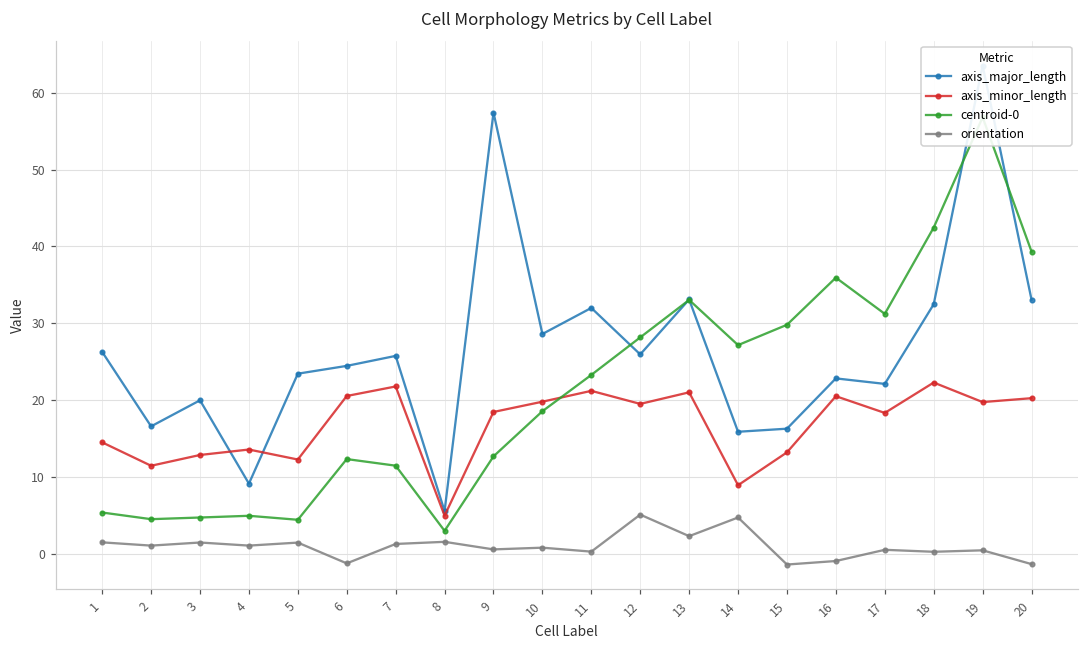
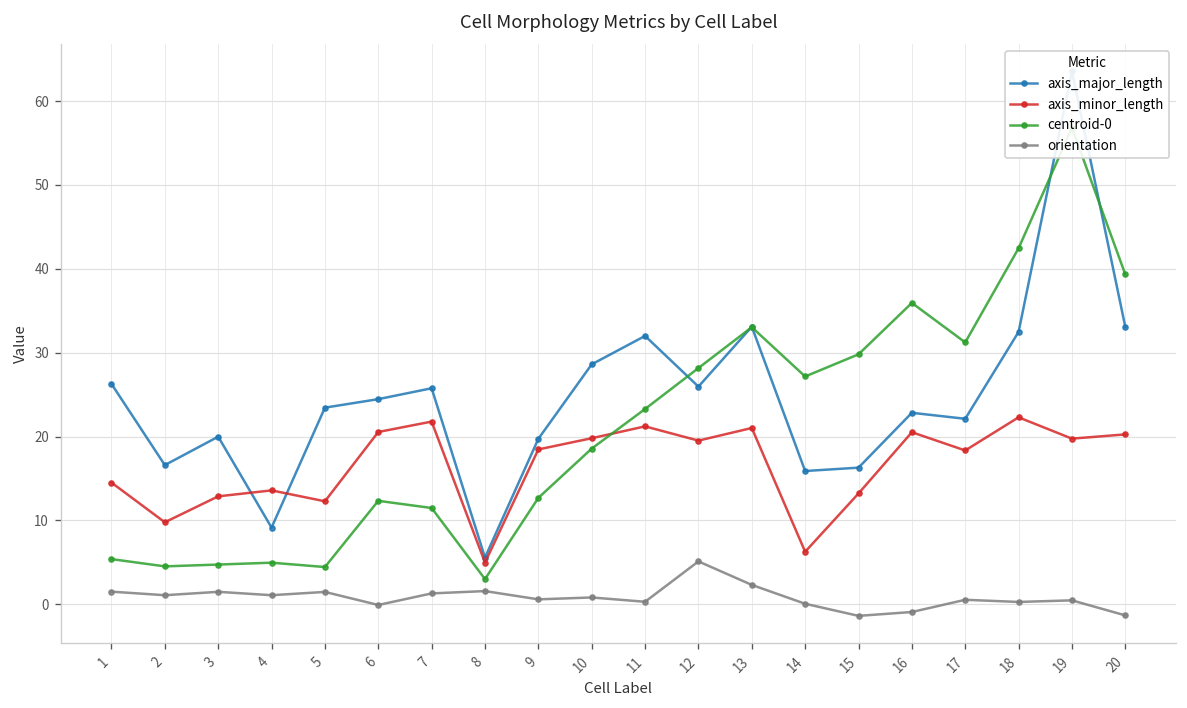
  {
    "axis_major_length": {
      "1": 26,
      "2": 17,
      "3": 20,
      "4": 9,
      "5": 23,
      "6": 24,
      "7": 26,
      "8": 6,
-     "9": 57,
+     "9": 20,
      "10": 29,
      "11": 32,
      "12": 26,
      "14": 16,
      "15": 16,
      "16": 23,
      "17": 22,
      "18": 32,
      "20": 33
    },
    "axis_minor_length": {
      "1": 15,
-     "2": 11,
+     "2": 10,
      "3": 13,
      "4": 14,
      "5": 12,
      "6": 21,
      "7": 22,
      "8": 5,
      "9": 18,
      "10": 20,
      "11": 21,
      "12": 20,
      "13": 21,
-     "14": 9,
+     "14": 6,
      "15": 13,
      "16": 21,
      "17": 18,
      "18": 22,
      "19": 20,
      "20": 20
    },
    "centroid-0": {
      "1": 5,
      "2": 5,
      "3": 5,
      "4": 5,
      "5": 4,
      "6": 12,
      "7": 11,
      "8": 3,
      "9": 13,
      "10": 19,
      "11": 23,
      "12": 28,
      "14": 27,
      "15": 30,
      "16": 36,
      "17": 31,
      "18": 42,
      "20": 39
    },
    "orientation": {
      "1": 2,
      "2": 1,
      "3": 1,
      "4": 1,
      "5": 1,
-     "6": -1,
+     "6": 0,
      "7": 1,
      "8": 2,
      "9": 1,
      "10": 1,
      "11": 0,
      "12": 5,
      "13": 2,
-     "14": 5,
+     "14": 0,
      "15": -1,
      "16": -1,
      "17": 1,
      "18": 0,
      "19": 0,
      "20": -1
    }
  }
